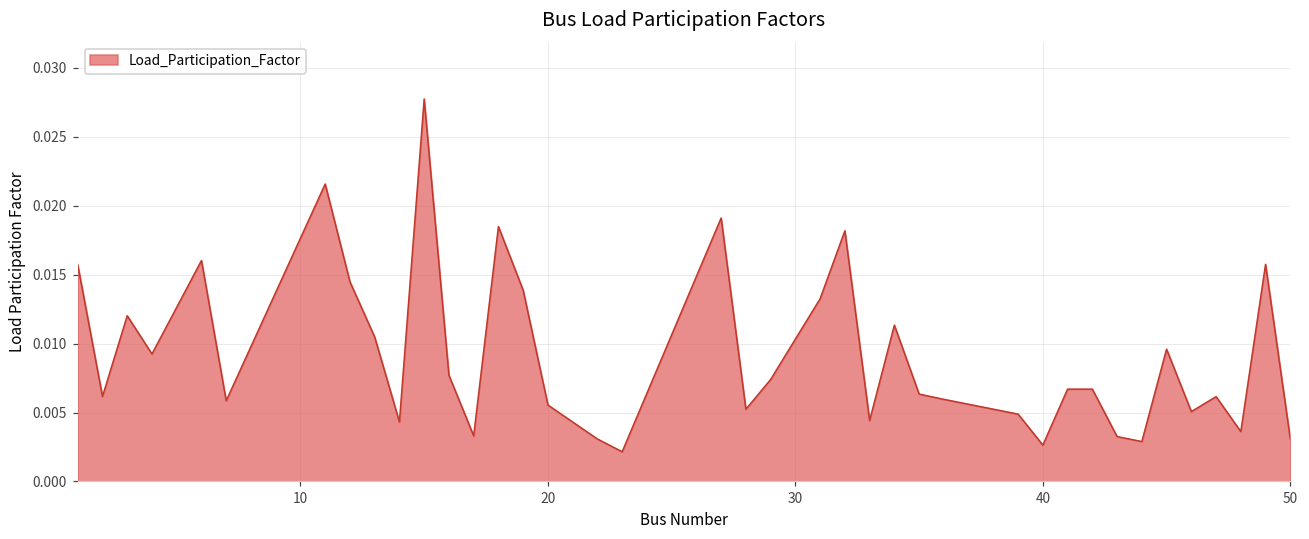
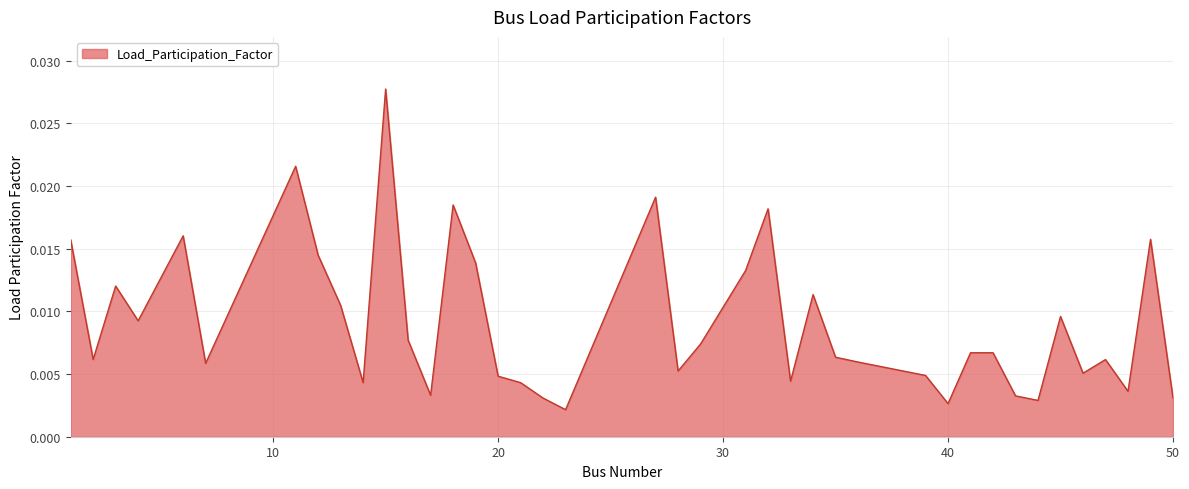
  {
-   "20": 0.0055,
+   "20": 0.0048,
    "40": 0.0026,
    "50": 0.0031
  }
